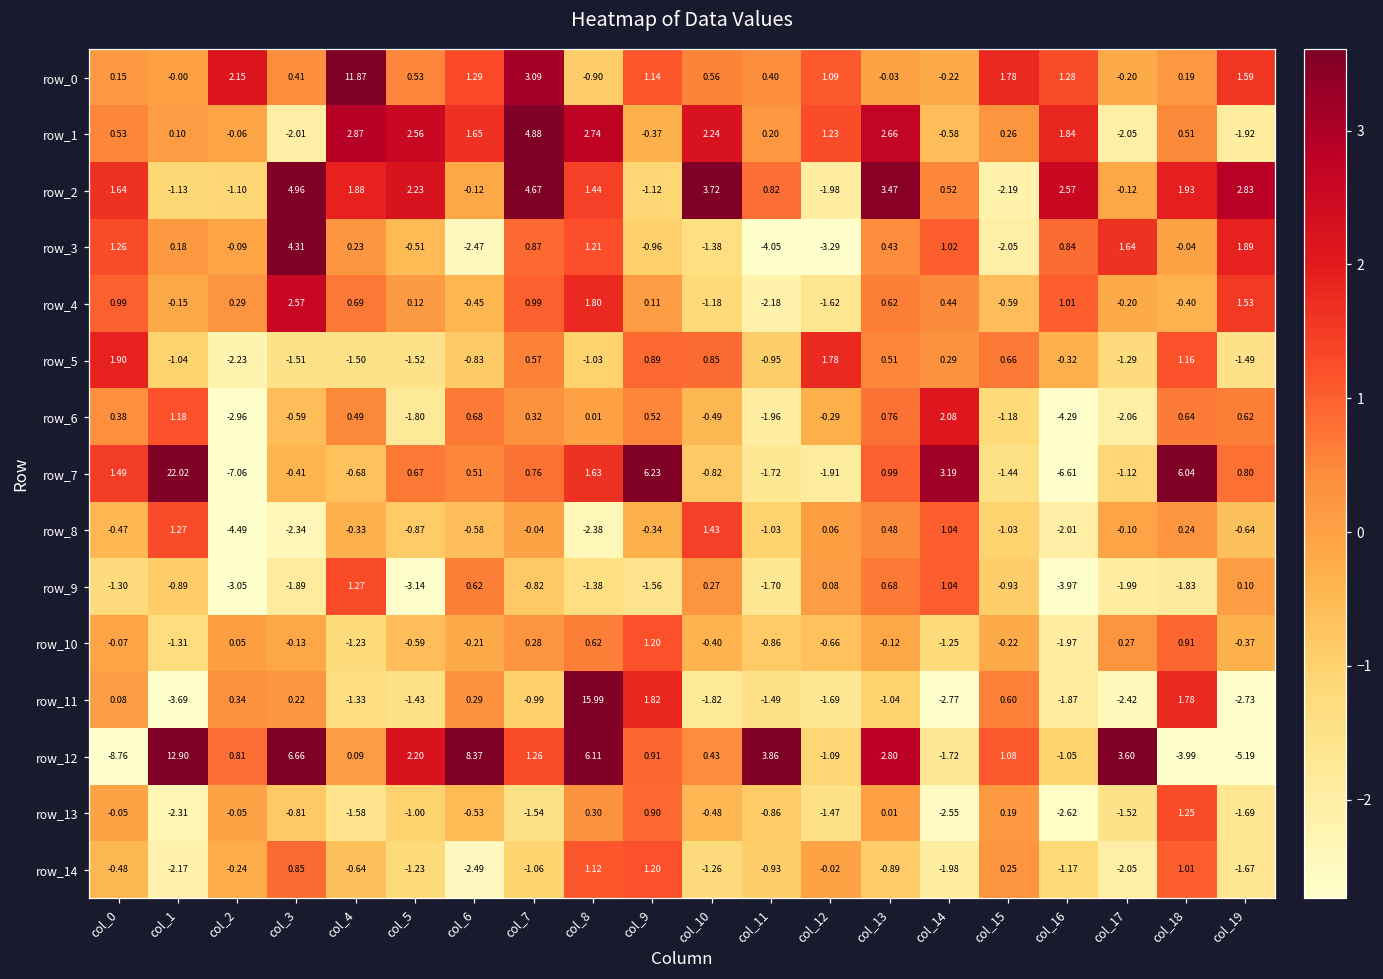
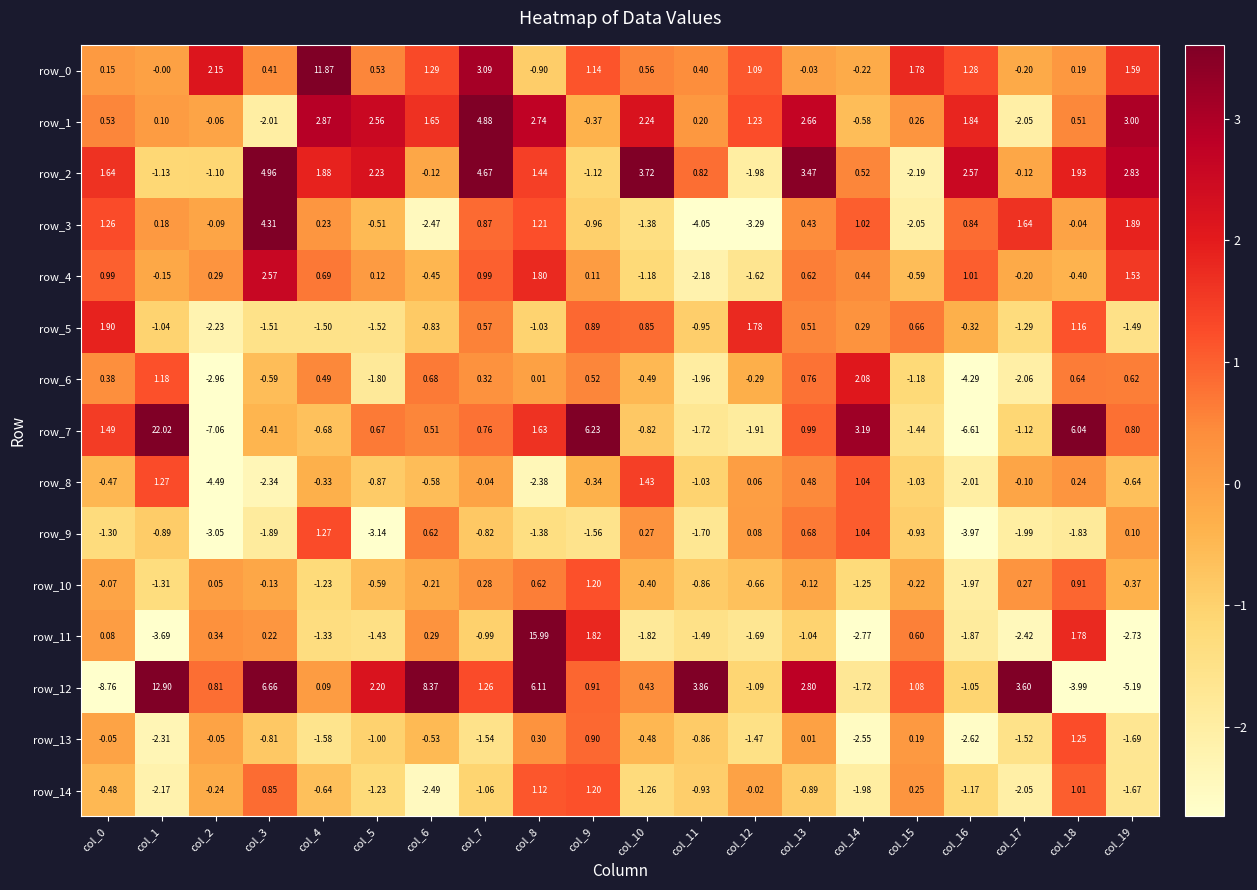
  {
    "row_1": {
      "col_0": 0.53,
      "col_1": 0.10,
      "col_2": -0.06,
      "col_3": -2.01,
      "col_4": 2.87,
      "col_5": 2.56,
      "col_6": 1.65,
      "col_7": 4.88,
      "col_8": 2.74,
      "col_9": -0.37,
      "col_10": 2.24,
      "col_11": 0.20,
      "col_12": 1.23,
      "col_13": 2.66,
      "col_14": -0.58,
      "col_15": 0.26,
      "col_16": 1.84,
      "col_17": -2.05,
      "col_18": 0.51,
-     "col_19": -1.92
+     "col_19": 3.00
    }
  }
